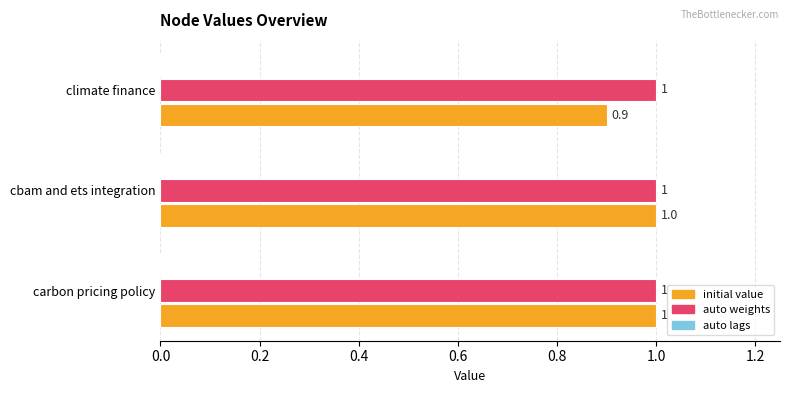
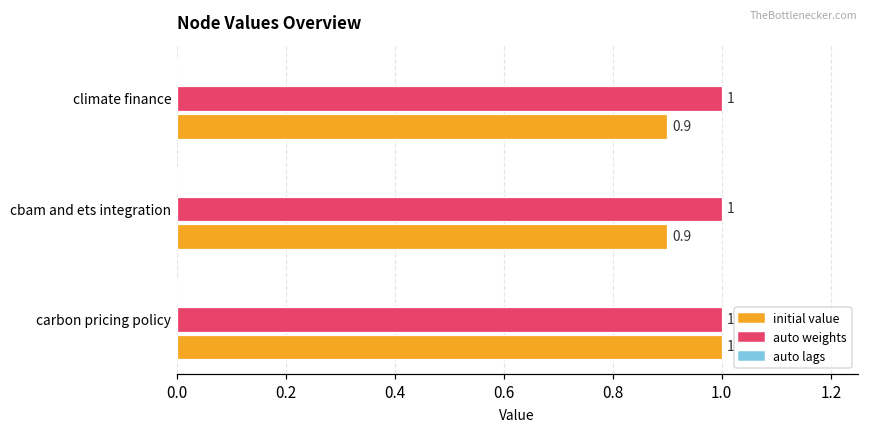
  {
    "initial value": {
      "climate finance": 0.9,
-     "cbam and ets integration": 1.0
+     "cbam and ets integration": 0.9
    },
    "auto weights": {
      "climate finance": 1,
      "cbam and ets integration": 1
    },
    "auto lags": {
      "climate finance": 0.00,
      "cbam and ets integration": 0.00,
      "carbon pricing policy": 0.00
    }
  }
